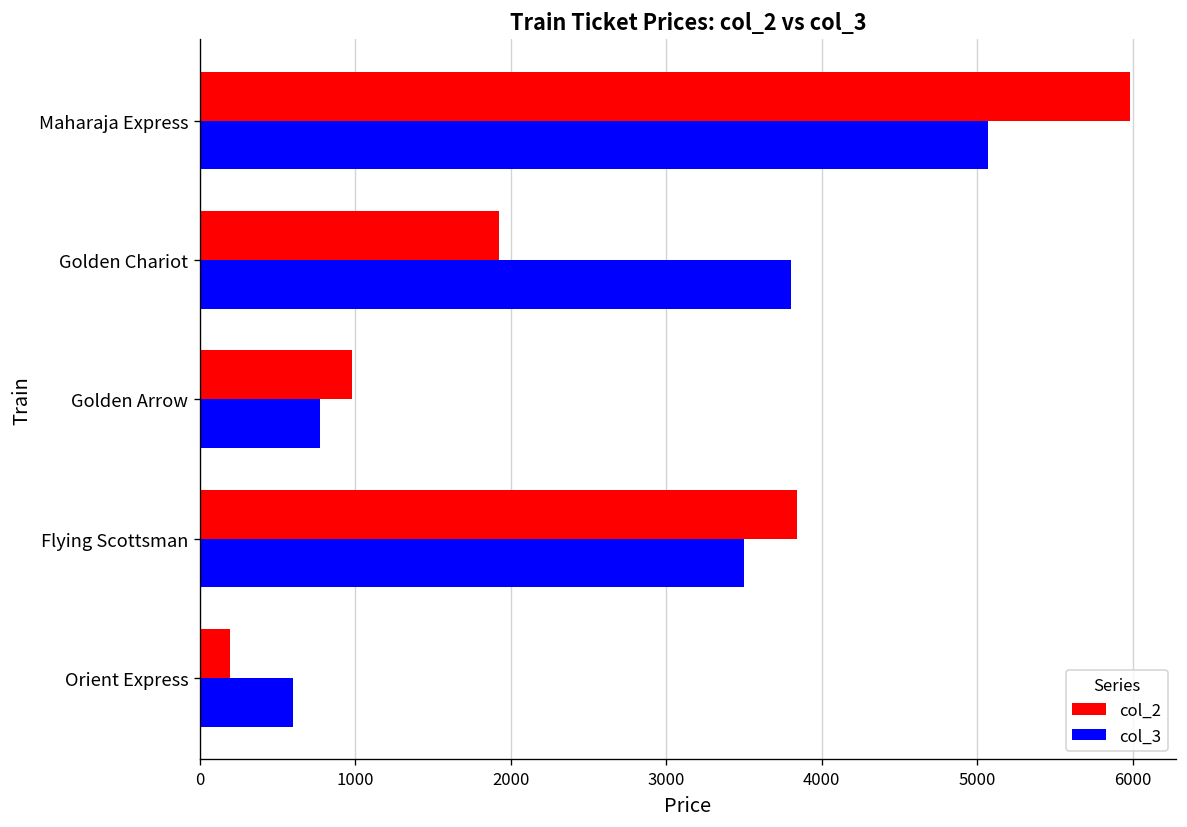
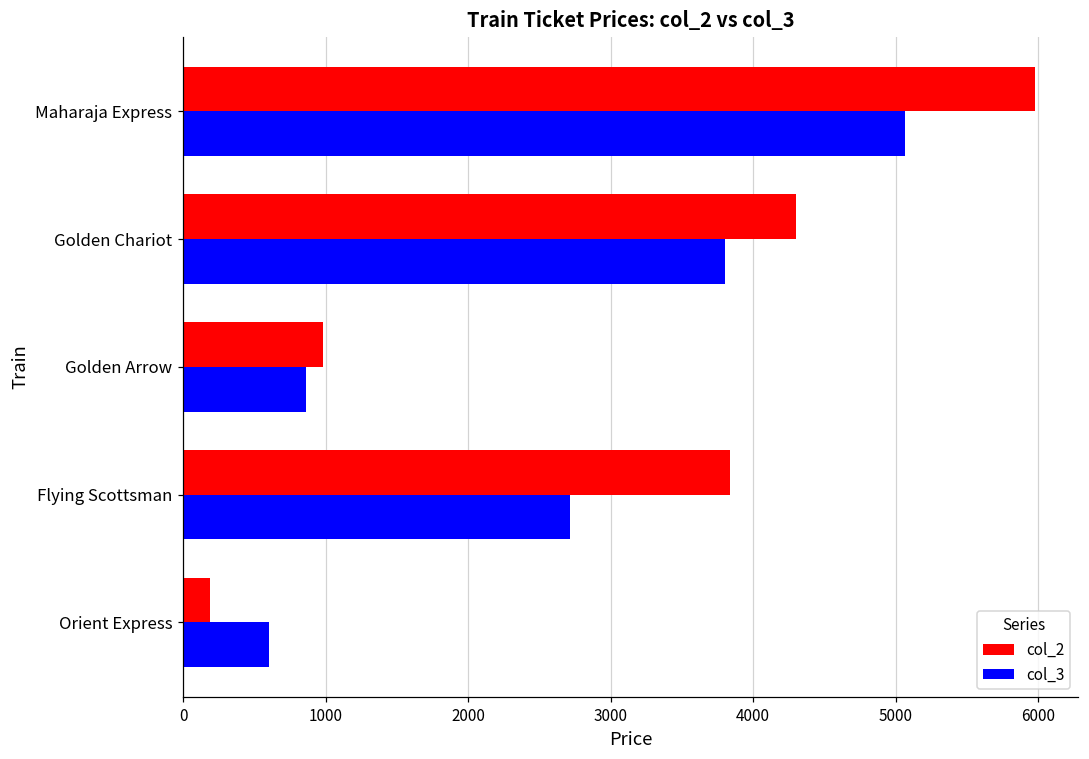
  {
    "col_2": {
      "Maharaja Express": 5980,
-     "Golden Chariot": 1920,
+     "Golden Chariot": 4300,
      "Golden Arrow": 980,
      "Flying Scottsman": 3840,
      "Orient Express": 190
    },
    "col_3": {
      "Maharaja Express": 5070,
      "Golden Chariot": 3800,
-     "Golden Arrow": 770,
-     "Flying Scottsman": 3500,
+     "Golden Arrow": 860,
+     "Flying Scottsman": 2710,
      "Orient Express": 600
    }
  }
